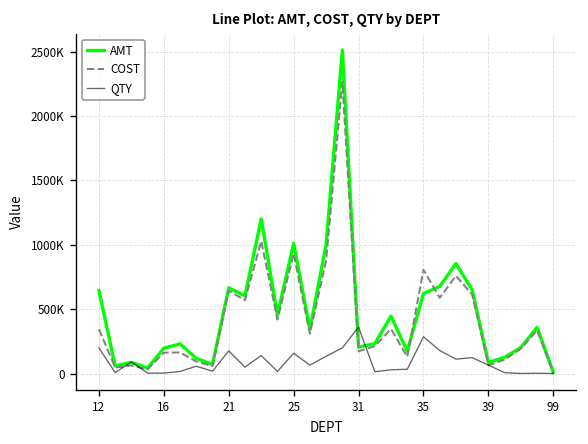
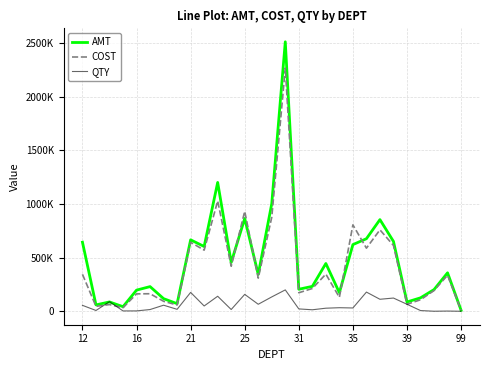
  {
    "AMT": {
      "12": 640000,
      "16": 200000,
-     "25": 1010000,
+     "25": 860000,
      "31": 200000,
      "35": 620000
    },
    "COST": {
      "12": 340000,
      "16": 160000,
      "25": 930000,
      "31": 170000,
      "35": 800000
    },
    "QTY": {
-     "12": 200000,
+     "12": 60000,
      "16": 0,
      "21": 180000,
      "25": 160000,
-     "31": 360000,
-     "35": 290000
+     "31": 20000,
+     "35": 30000
    }
  }
